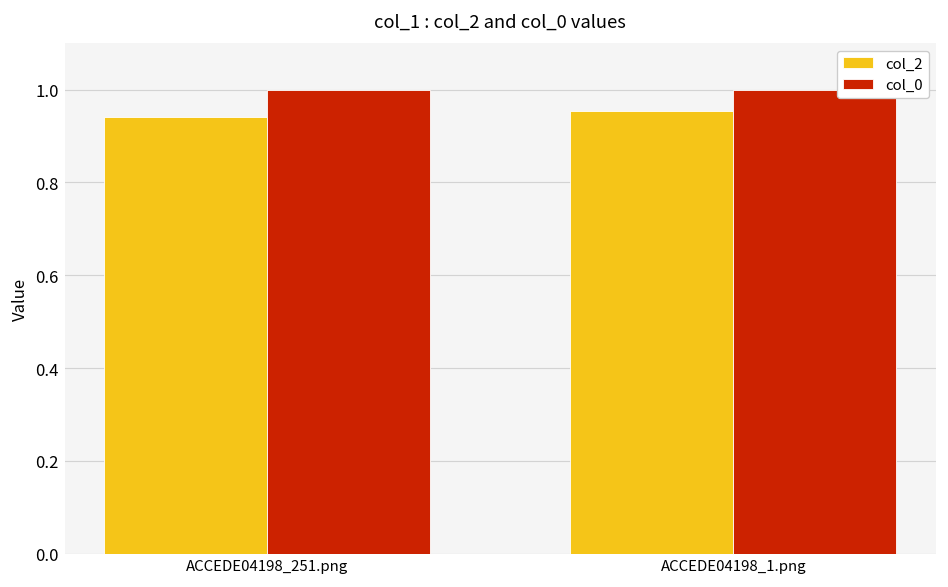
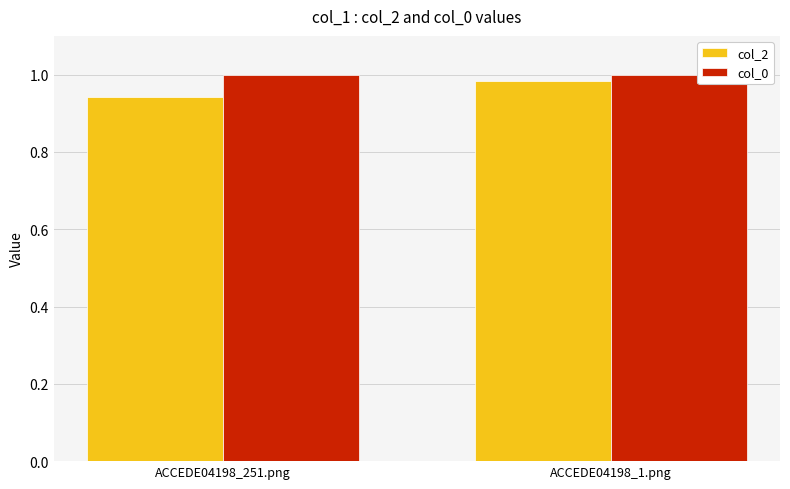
  {
    "col_2": {
      "ACCEDE04198_251.png": 0.94,
-     "ACCEDE04198_1.png": 0.95
+     "ACCEDE04198_1.png": 0.98
    },
    "col_0": {
      "ACCEDE04198_251.png": 1.00,
      "ACCEDE04198_1.png": 1.00
    }
  }
